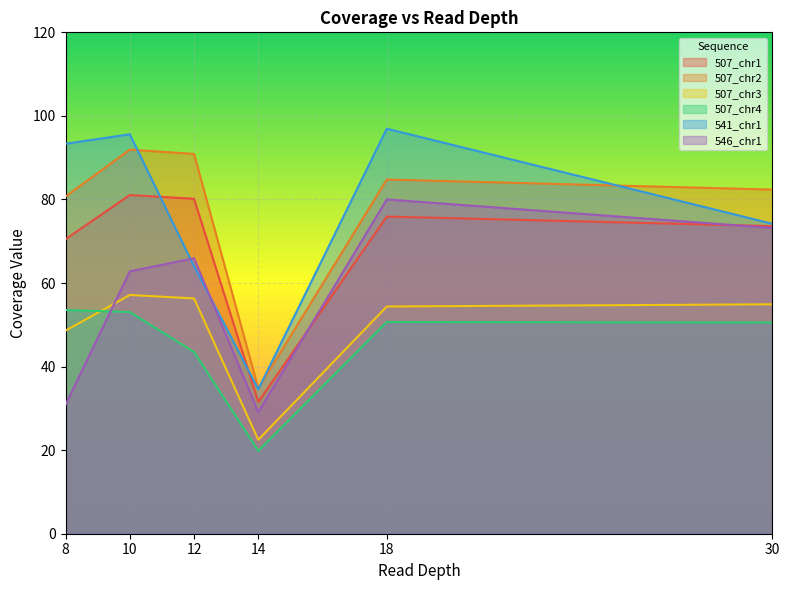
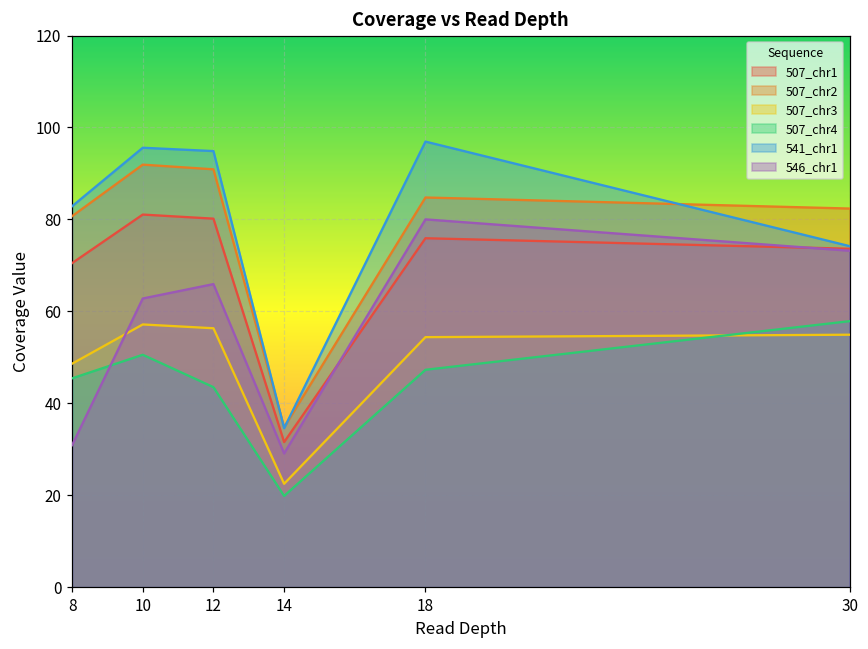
  {
    "507_chr4": {
-     "8": 54,
-     "10": 53,
+     "8": 45,
+     "10": 51,
      "12": 44,
      "14": 20,
-     "18": 51,
-     "30": 51
+     "18": 47,
+     "30": 58
    },
    "541_chr1": {
-     "8": 93,
+     "8": 83,
      "10": 96,
-     "12": 64,
+     "12": 95,
      "18": 97
    },
    "546_chr1": {
      "8": 31,
      "10": 63,
      "12": 66,
      "14": 29,
      "18": 80
    }
  }
